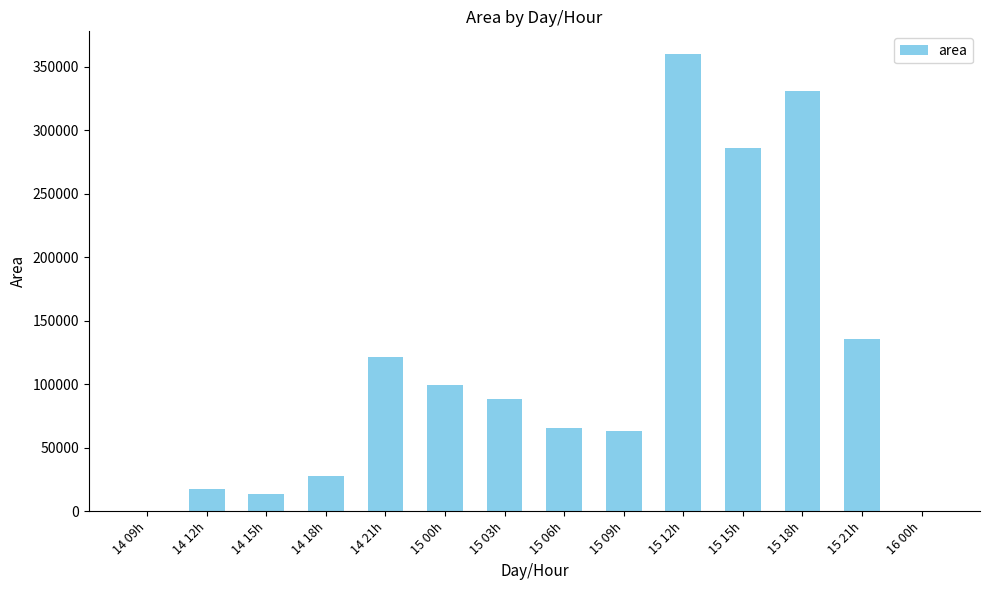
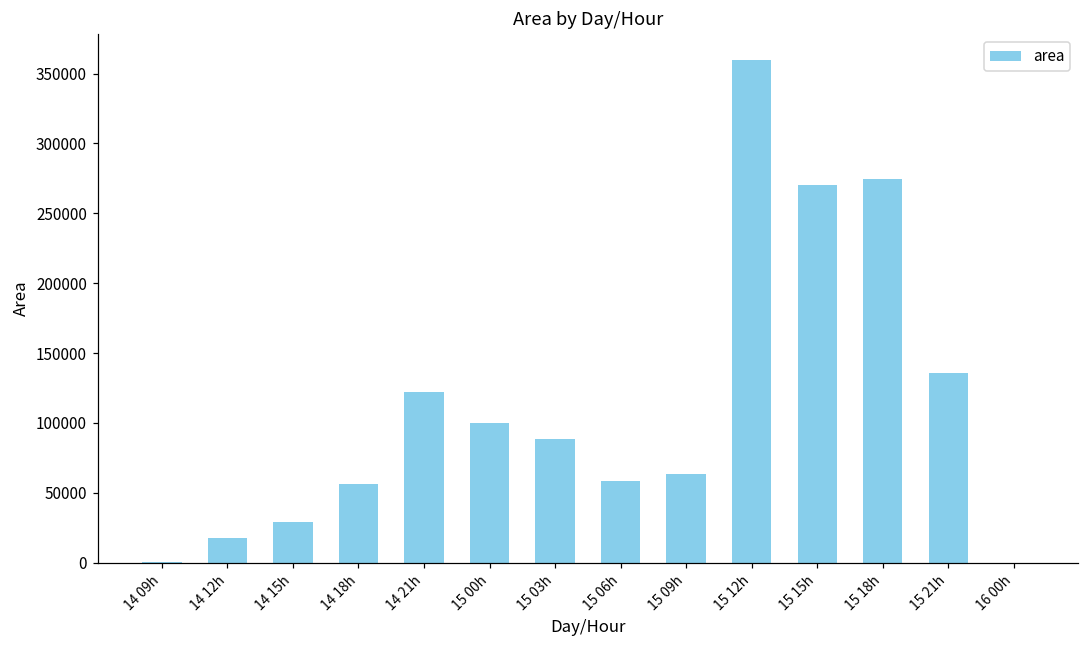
  {
    "14 12h": 18000,
-   "14 15h": 14000,
-   "14 18h": 28000,
+   "14 15h": 29000,
+   "14 18h": 56000,
    "14 21h": 122000,
    "15 00h": 100000,
    "15 03h": 89000,
-   "15 06h": 66000,
+   "15 06h": 59000,
    "15 09h": 63000,
    "15 12h": 360000,
-   "15 15h": 286000,
-   "15 18h": 331000,
+   "15 15h": 270000,
+   "15 18h": 274000,
    "15 21h": 136000,
    "16 00h": 0
  }
